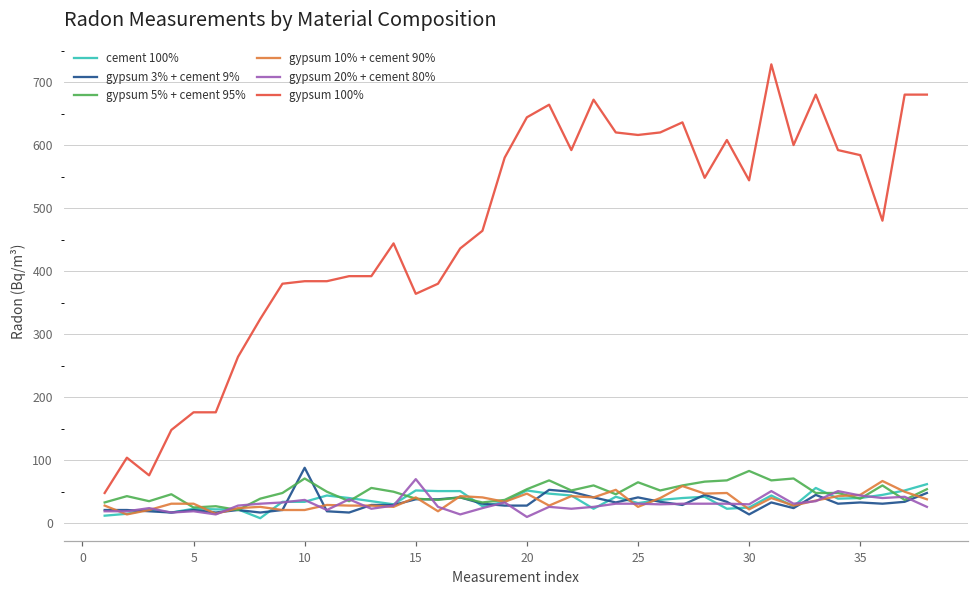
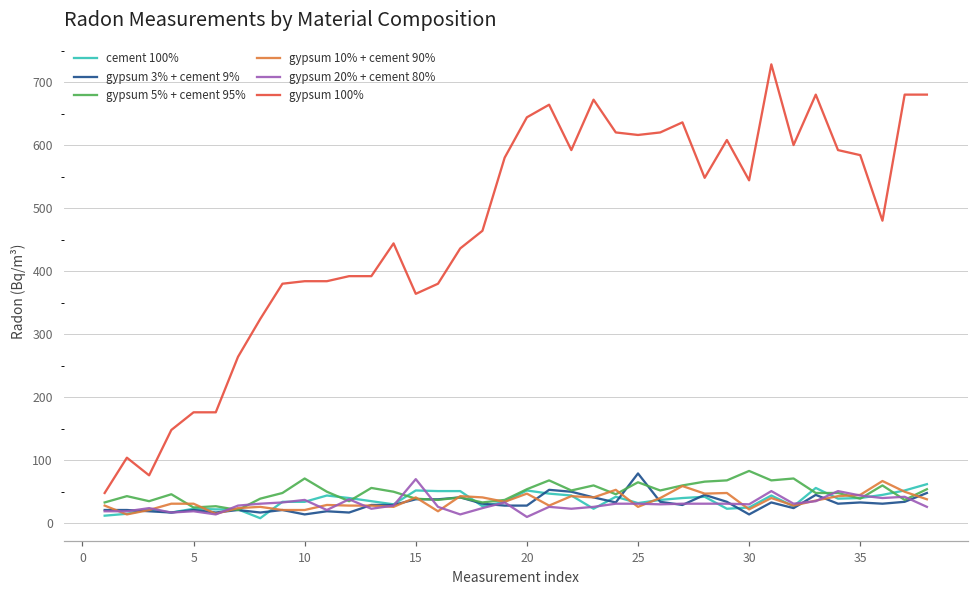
  {
    "cement 100%": {
      "15": 50
    },
    "gypsum 3% + cement 9%": {
-     "10": 90,
+     "10": 10,
      "20": 30,
-     "25": 40,
+     "25": 80,
      "30": 10,
      "35": 30
    },
    "gypsum 5% + cement 95%": {
      "10": 70,
      "25": 70,
      "30": 80
    },
    "gypsum 20% + cement 80%": {
      "15": 70,
      "20": 10,
      "30": 30
    }
  }
